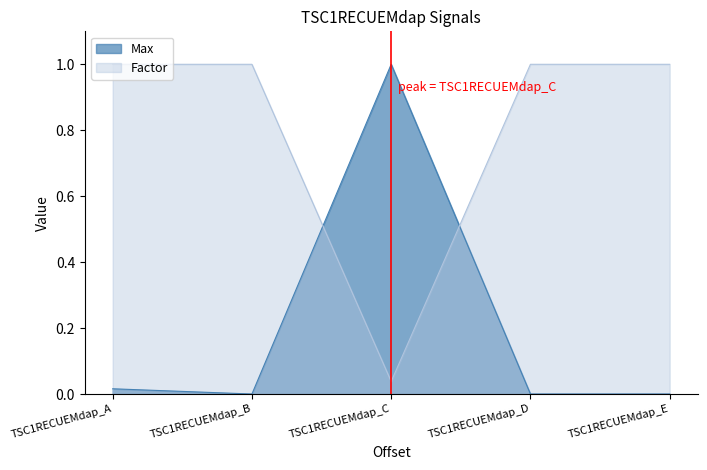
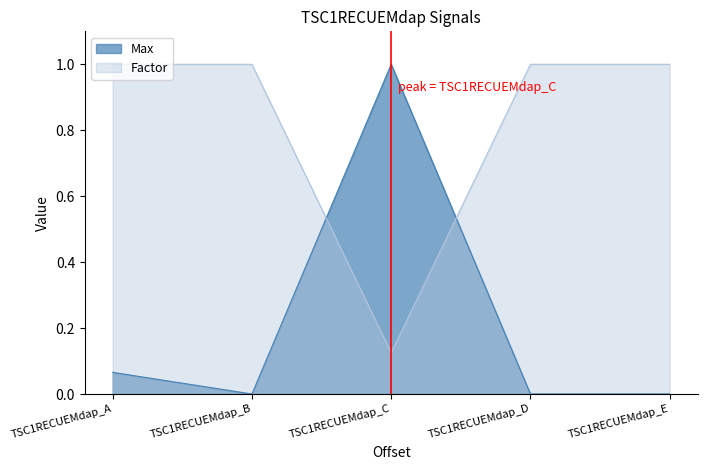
  {
    "Max": {
-     "TSC1RECUEMdap_A": 0.02,
+     "TSC1RECUEMdap_A": 0.07,
      "TSC1RECUEMdap_B": 0.00,
      "TSC1RECUEMdap_C": 1.00,
      "TSC1RECUEMdap_D": 0.00,
      "TSC1RECUEMdap_E": 0.00
    },
    "Factor": {
      "TSC1RECUEMdap_B": 1.00,
-     "TSC1RECUEMdap_C": 0.04,
+     "TSC1RECUEMdap_C": 0.13,
      "TSC1RECUEMdap_D": 1.00,
      "TSC1RECUEMdap_E": 1.00
    }
  }
